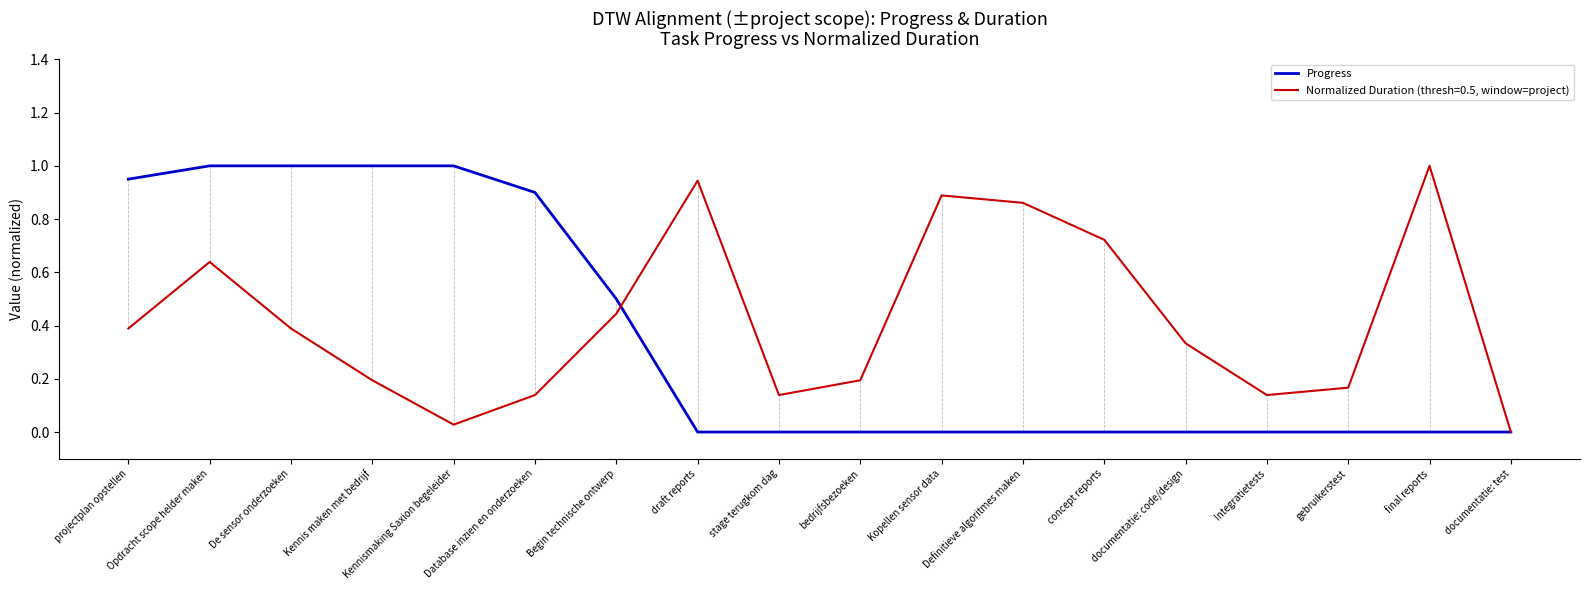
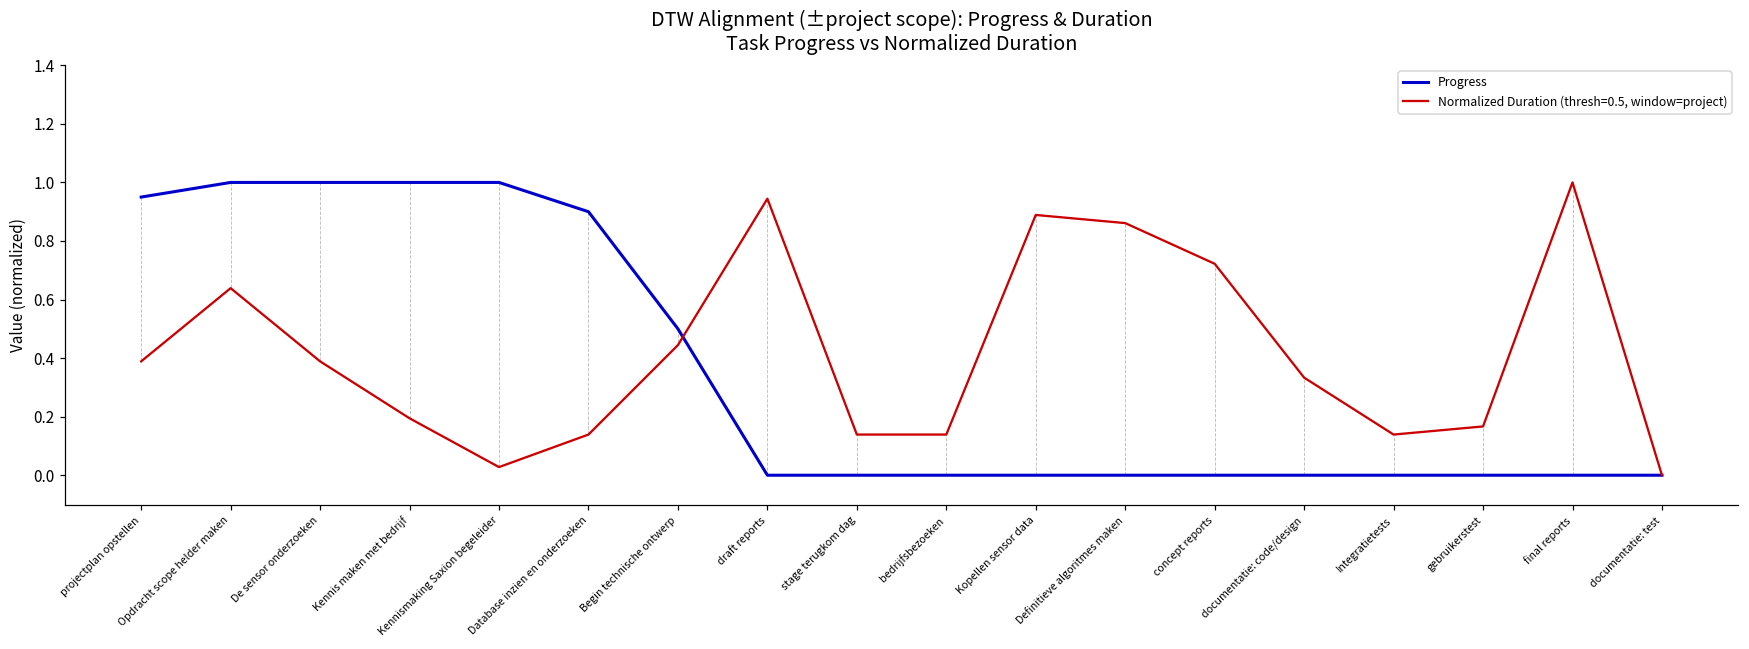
  {
    "Normalized Duration (thresh=0.5, window=project)": {
-     "bedrijfsbezoeken": 0.19
+     "bedrijfsbezoeken": 0.14
    }
  }
